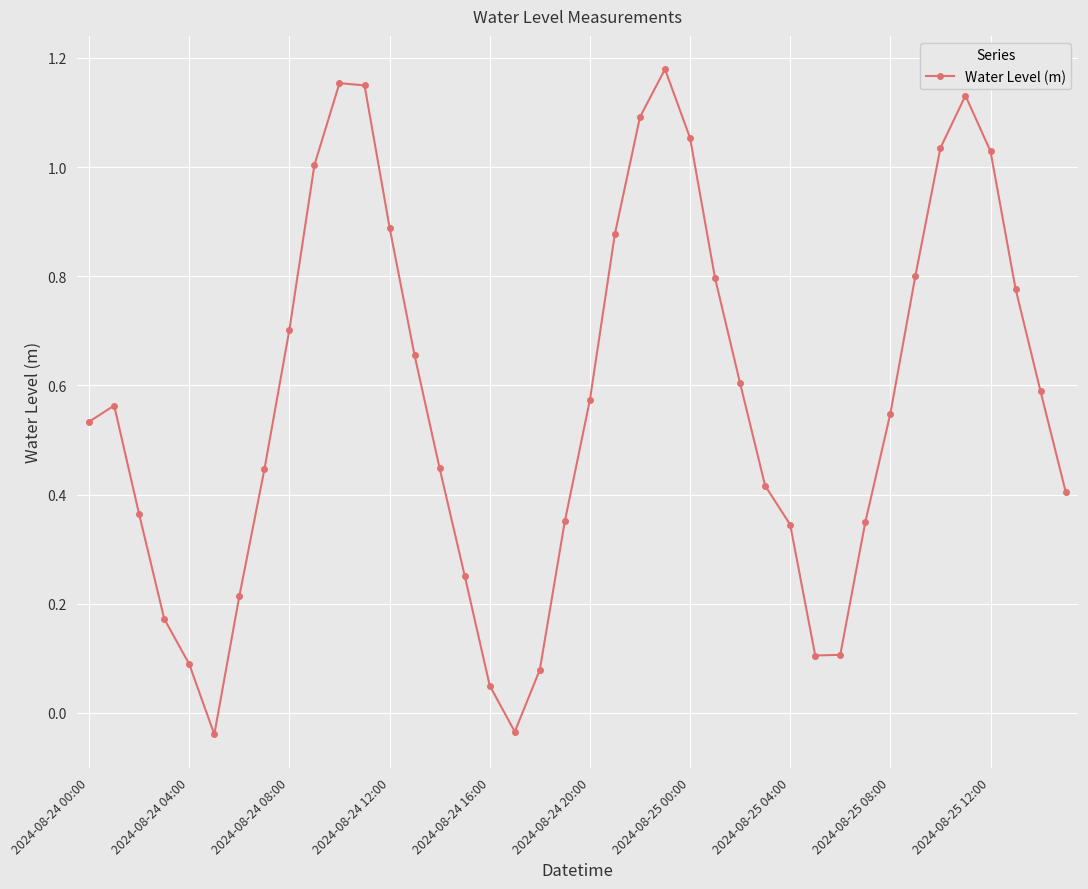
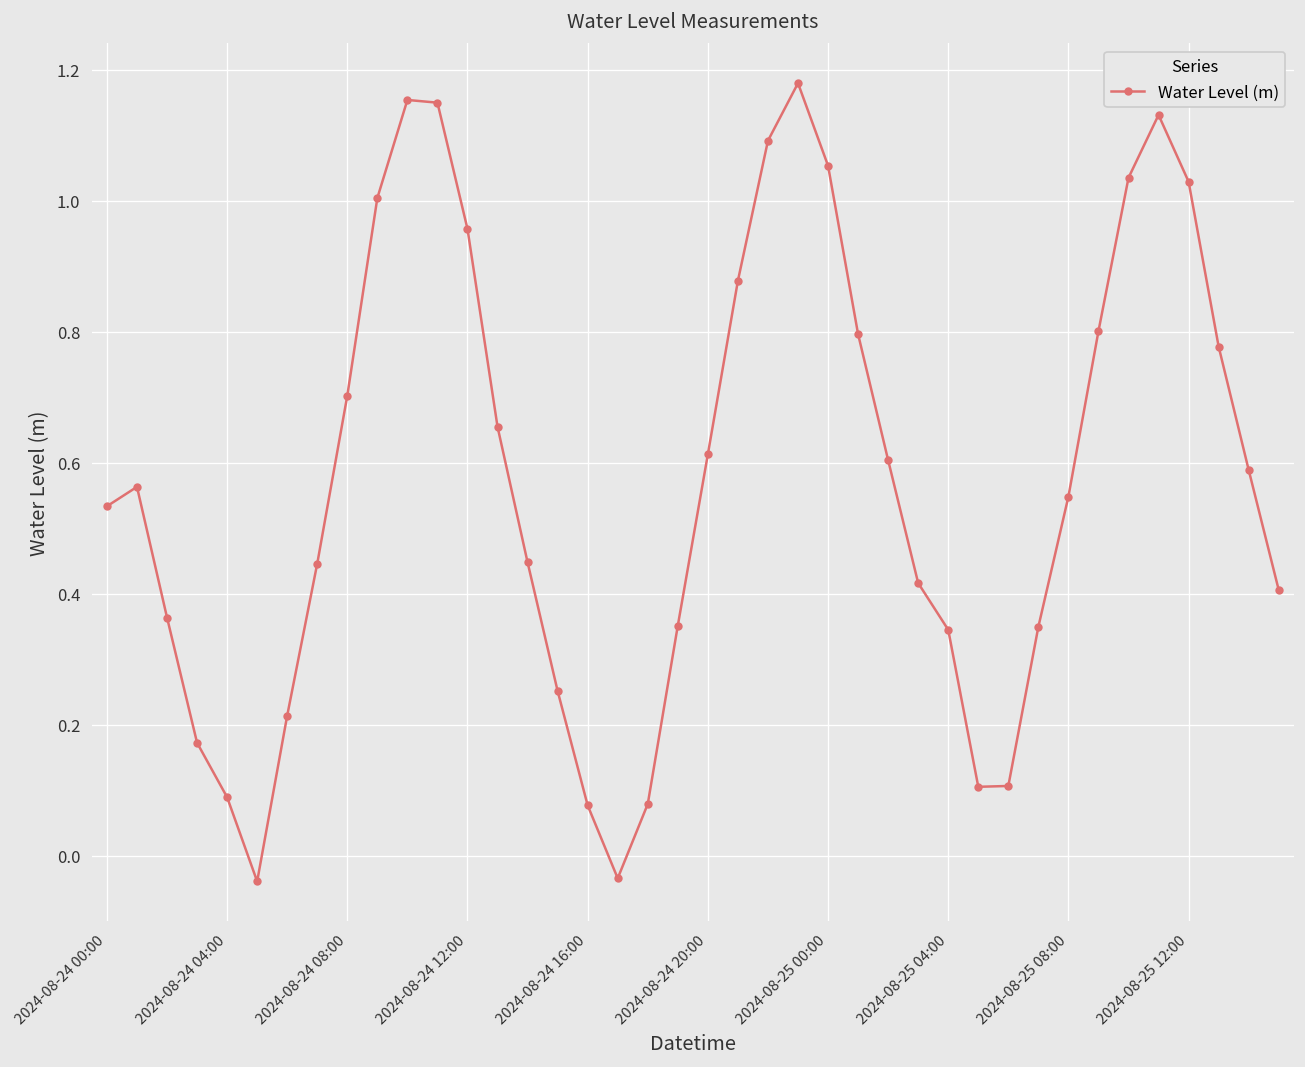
  {
    "2024-08-24 00:00": 0.53,
    "2024-08-24 04:00": 0.09,
    "2024-08-24 08:00": 0.70,
-   "2024-08-24 12:00": 0.89,
-   "2024-08-24 16:00": 0.05,
-   "2024-08-24 20:00": 0.57,
+   "2024-08-24 12:00": 0.96,
+   "2024-08-24 16:00": 0.08,
+   "2024-08-24 20:00": 0.61,
    "2024-08-25 00:00": 1.05,
    "2024-08-25 04:00": 0.34,
    "2024-08-25 08:00": 0.55,
    "2024-08-25 12:00": 1.03
  }
